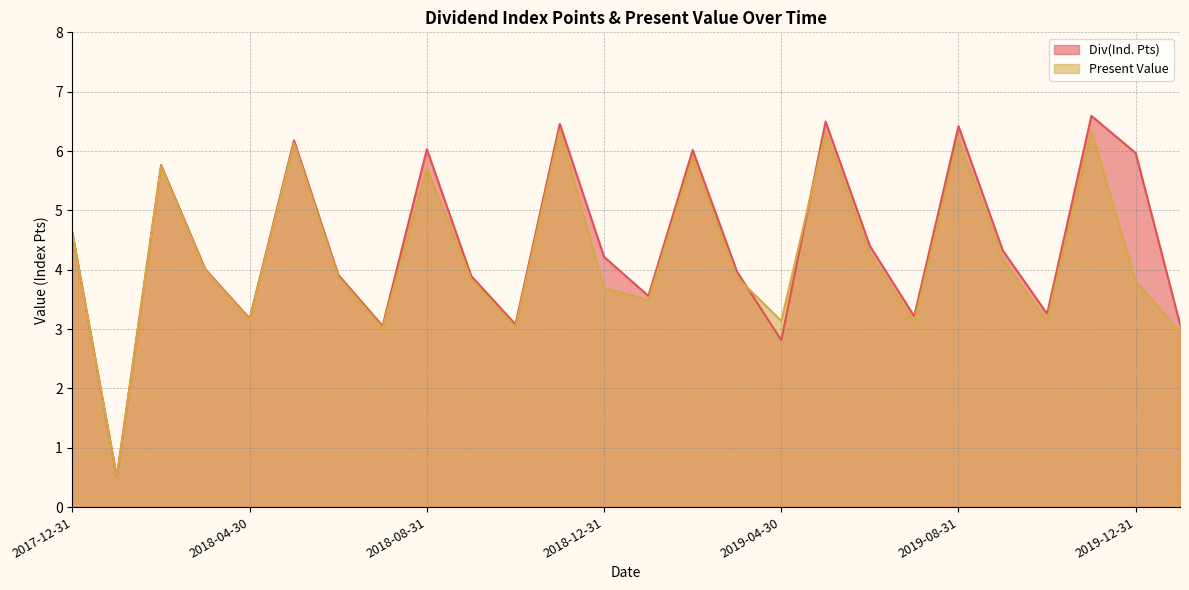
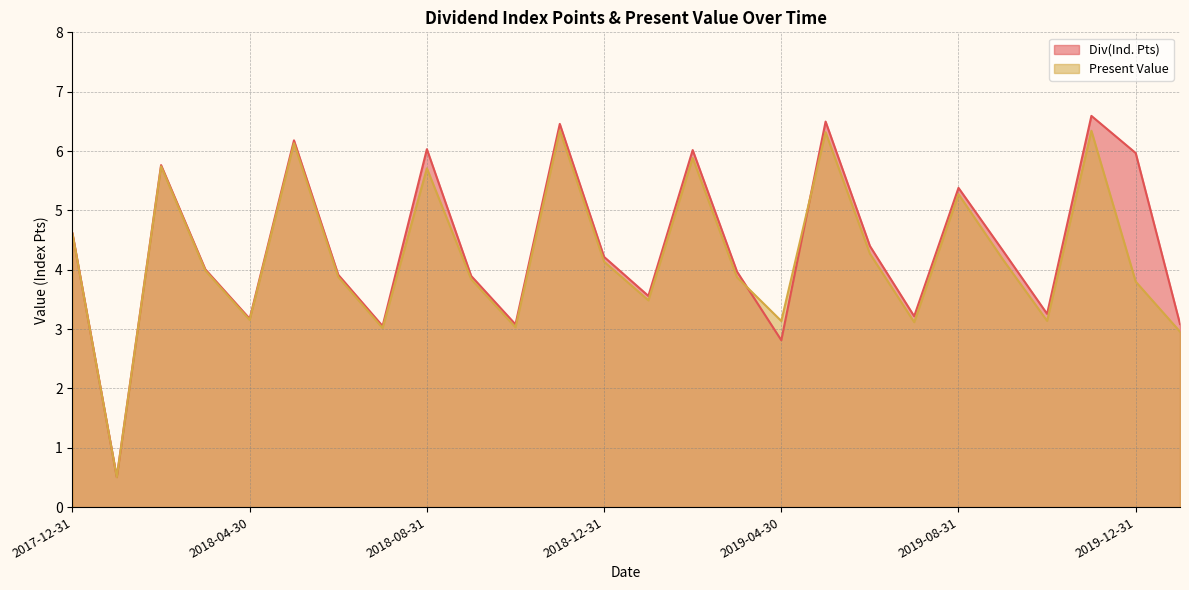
  {
    "Div(Ind. Pts)": {
      "2018-08-31": 6.0,
      "2018-12-31": 4.2,
      "2019-04-30": 2.8,
-     "2019-08-31": 6.4,
+     "2019-08-31": 5.4,
      "2019-12-31": 6.0
    },
    "Present Value": {
      "2018-08-31": 5.7,
-     "2018-12-31": 3.7,
+     "2018-12-31": 4.1,
      "2019-04-30": 3.1,
-     "2019-08-31": 6.2,
+     "2019-08-31": 5.3,
      "2019-12-31": 3.8
    }
  }
